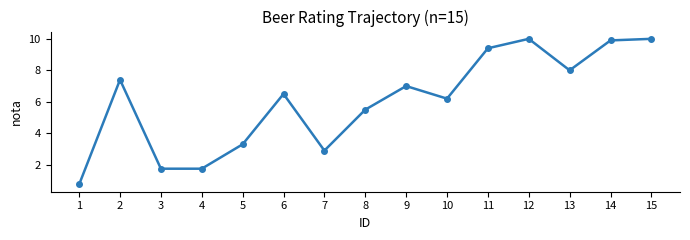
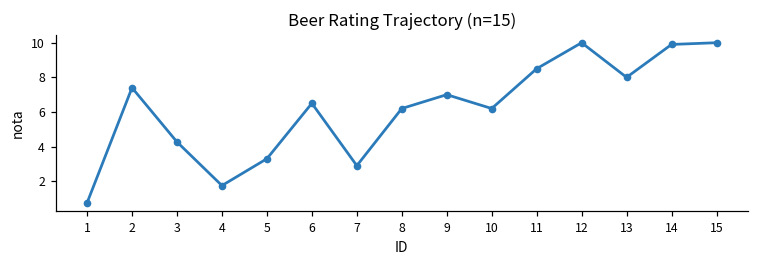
  {
    "1": 0.8,
    "2": 7.4,
-   "3": 1.8,
+   "3": 4.3,
    "4": 1.8,
    "5": 3.3,
    "6": 6.5,
    "7": 2.9,
-   "8": 5.5,
+   "8": 6.2,
    "9": 7.0,
    "10": 6.2,
-   "11": 9.4,
+   "11": 8.5,
    "12": 10.0,
    "13": 8.0,
    "14": 9.9,
    "15": 10.0
  }
